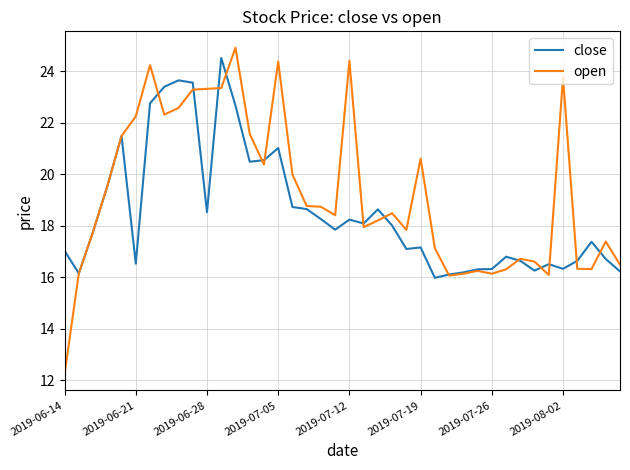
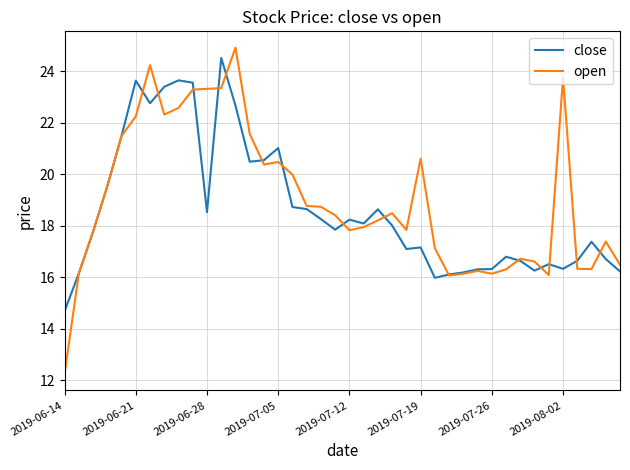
  {
    "close": {
-     "2019-06-14": 17.0,
-     "2019-06-21": 16.5,
+     "2019-06-14": 14.7,
+     "2019-06-21": 23.6,
      "2019-06-28": 18.5,
      "2019-07-05": 21.0,
      "2019-07-12": 18.2,
      "2019-07-19": 17.2,
      "2019-07-26": 16.3,
      "2019-08-02": 16.3
    },
    "open": {
      "2019-06-14": 12.2,
      "2019-06-21": 22.2,
      "2019-06-28": 23.3,
-     "2019-07-05": 24.4,
-     "2019-07-12": 24.4,
+     "2019-07-05": 20.5,
+     "2019-07-12": 17.8,
      "2019-07-19": 20.6,
      "2019-07-26": 16.1
    }
  }
